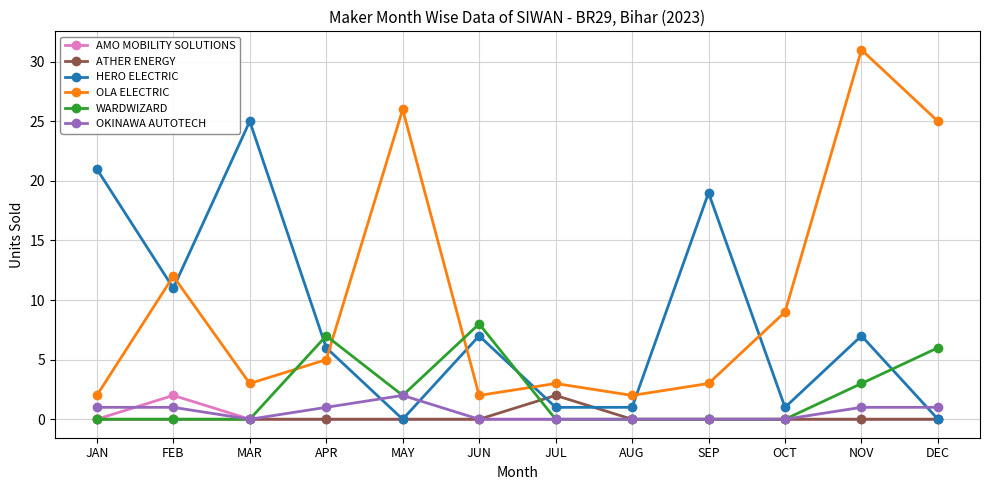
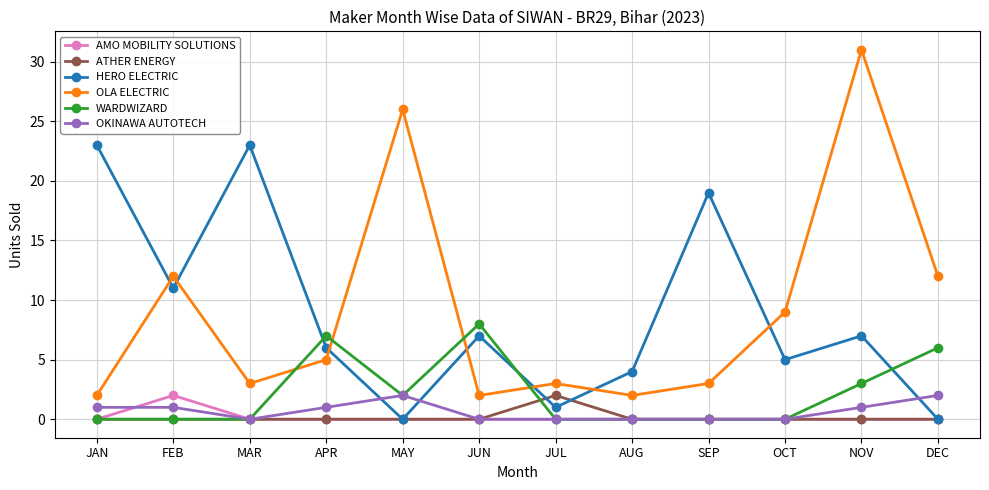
  {
    "AMO MOBILITY SOLUTIONS": {
      "FEB": 2
    },
    "ATHER ENERGY": {
      "JUL": 2
    },
    "HERO ELECTRIC": {
-     "JAN": 21,
+     "JAN": 23,
      "FEB": 11,
-     "MAR": 25,
+     "MAR": 23,
      "APR": 6,
      "JUN": 7,
      "JUL": 1,
-     "AUG": 1,
+     "AUG": 4,
      "SEP": 19,
-     "OCT": 1,
+     "OCT": 5,
      "NOV": 7
    },
    "OLA ELECTRIC": {
      "JAN": 2,
      "FEB": 12,
      "MAR": 3,
      "APR": 5,
      "MAY": 26,
      "JUN": 2,
      "JUL": 3,
      "AUG": 2,
      "SEP": 3,
      "OCT": 9,
      "NOV": 31,
-     "DEC": 25
+     "DEC": 12
    },
    "WARDWIZARD": {
      "APR": 7,
      "JUN": 8,
      "NOV": 3,
      "DEC": 6
    },
    "OKINAWA AUTOTECH": {
      "JAN": 1,
      "FEB": 1,
      "APR": 1,
      "NOV": 1,
-     "DEC": 1
+     "DEC": 2
    }
  }
